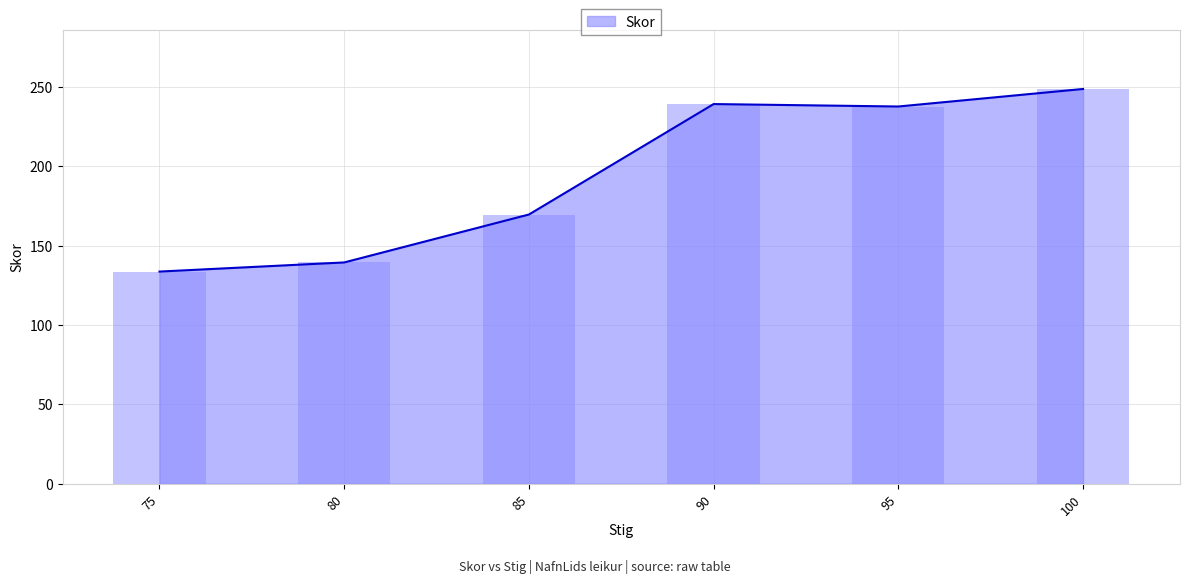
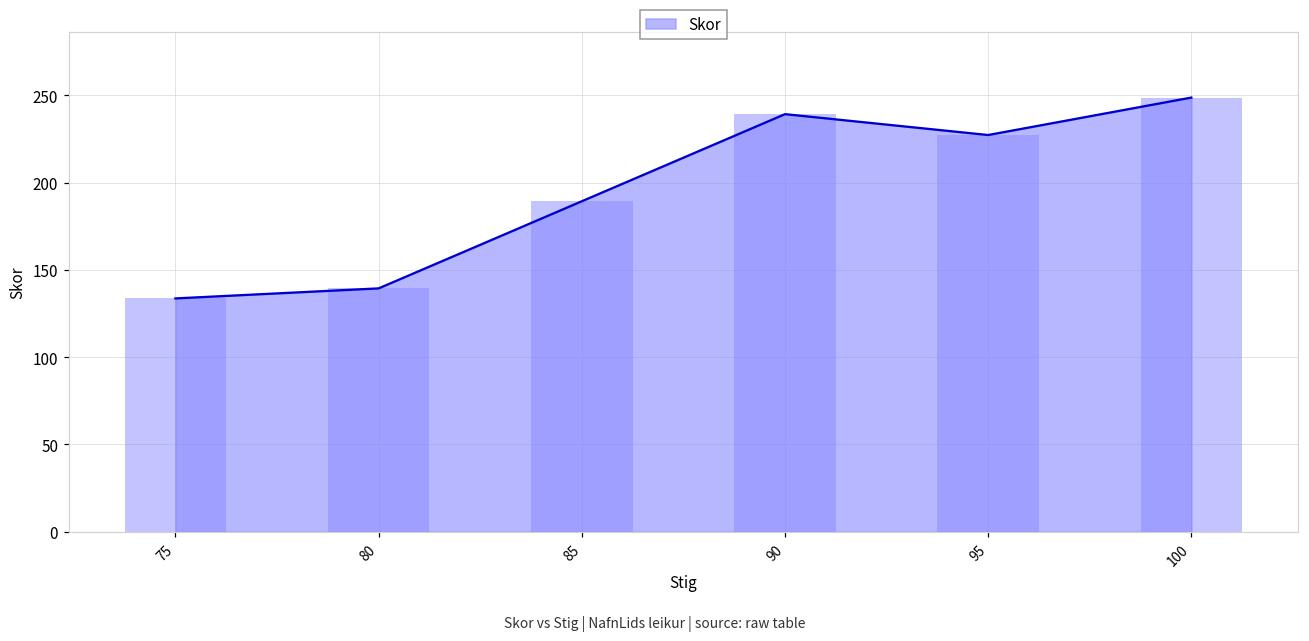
  {
    "75": 134,
    "80": 139,
-   "85": 170,
+   "85": 189,
    "90": 239,
-   "95": 238,
+   "95": 227,
    "100": 249
  }
